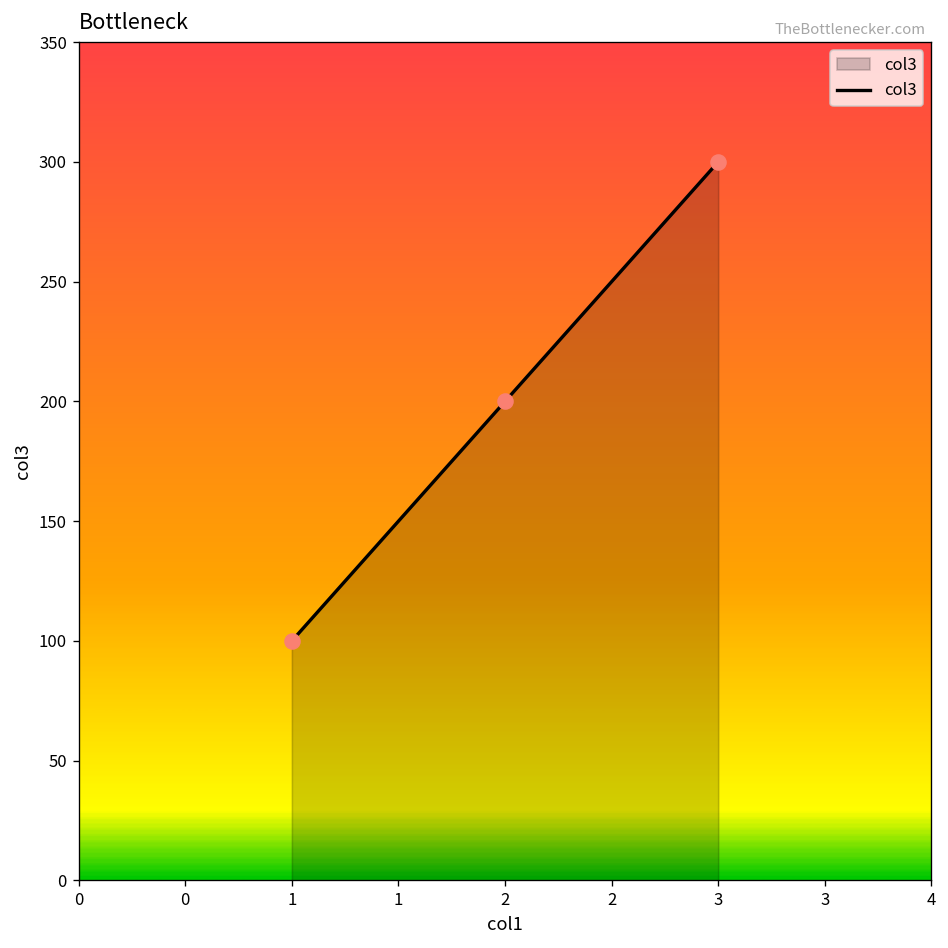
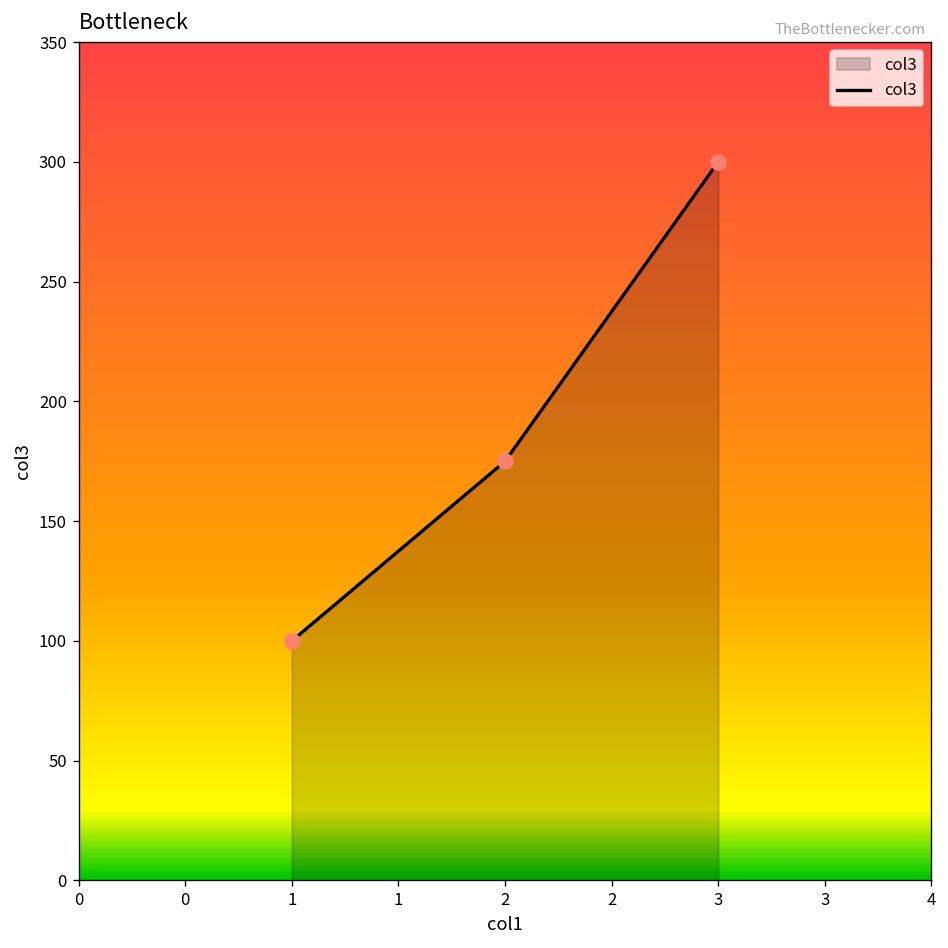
  {
    "1": 100,
-   "2": 200,
+   "2": 175,
    "3": 300
  }
